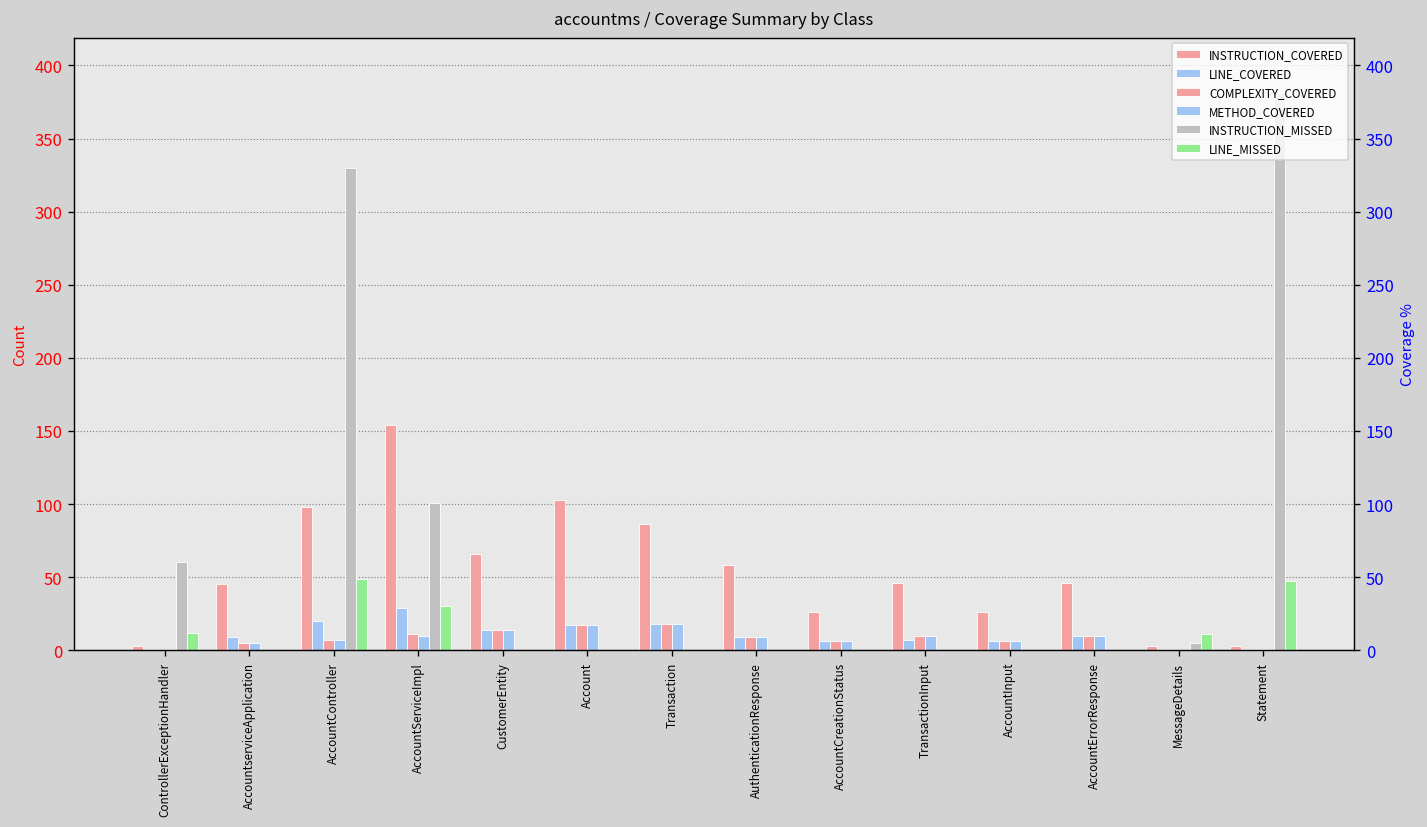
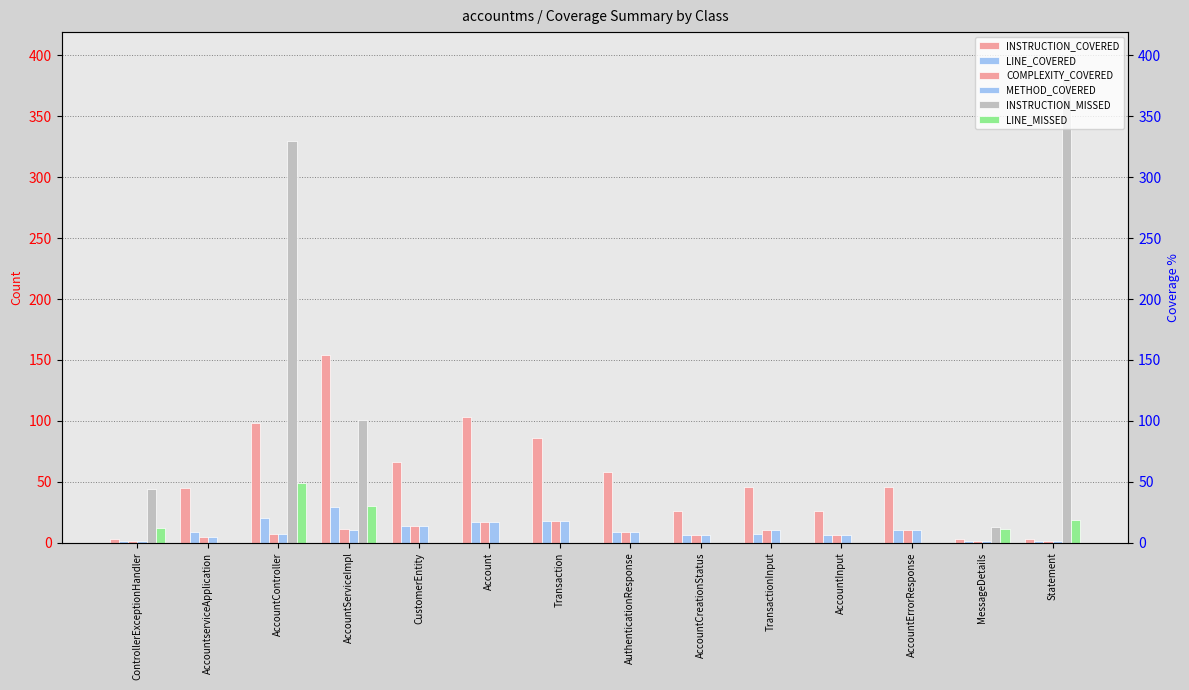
  {
    "INSTRUCTION_MISSED": {
-     "ControllerExceptionHandler": 60,
+     "ControllerExceptionHandler": 44,
      "AccountserviceApplication": 0,
      "AccountController": 330,
      "AccountServiceImpl": 101,
      "CustomerEntity": 0,
      "Account": 0,
      "Transaction": 0,
      "AuthenticationResponse": 0,
      "AccountCreationStatus": 0,
      "TransactionInput": 0,
      "AccountInput": 0,
      "AccountErrorResponse": 0,
-     "MessageDetails": 5
+     "MessageDetails": 13
    },
    "LINE_MISSED": {
      "ControllerExceptionHandler": 12,
      "AccountserviceApplication": 0,
      "AccountController": 49,
      "AccountServiceImpl": 30,
      "CustomerEntity": 0,
      "Account": 0,
      "Transaction": 0,
      "AuthenticationResponse": 0,
      "AccountCreationStatus": 0,
      "TransactionInput": 0,
      "AccountInput": 0,
      "AccountErrorResponse": 0,
      "MessageDetails": 11,
-     "Statement": 47
+     "Statement": 19
    }
  }
